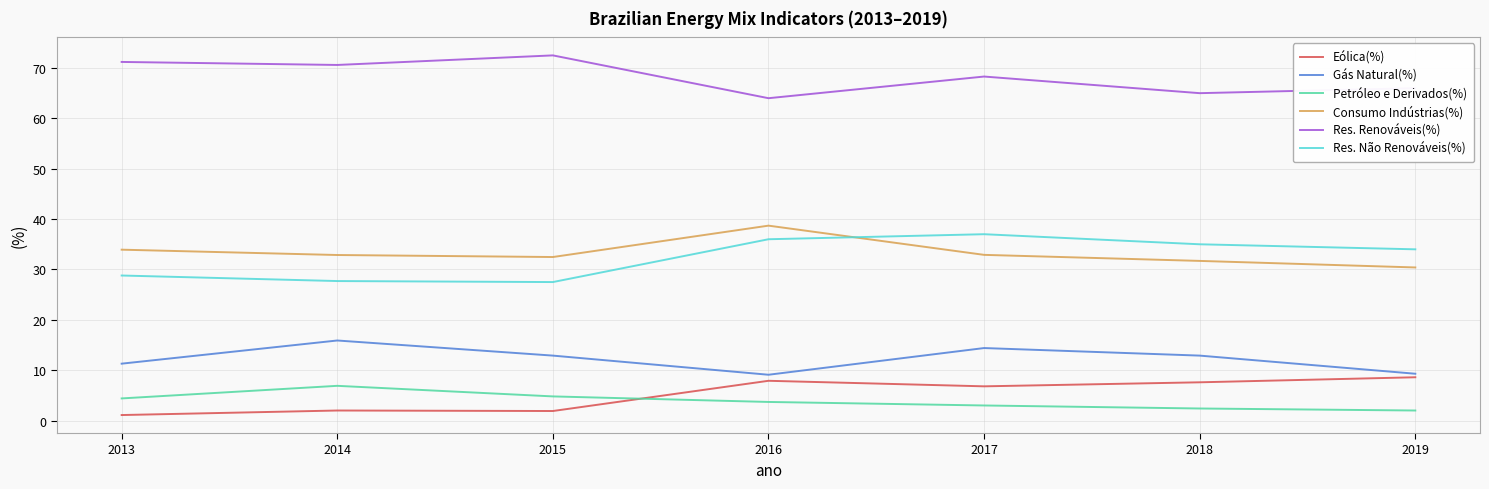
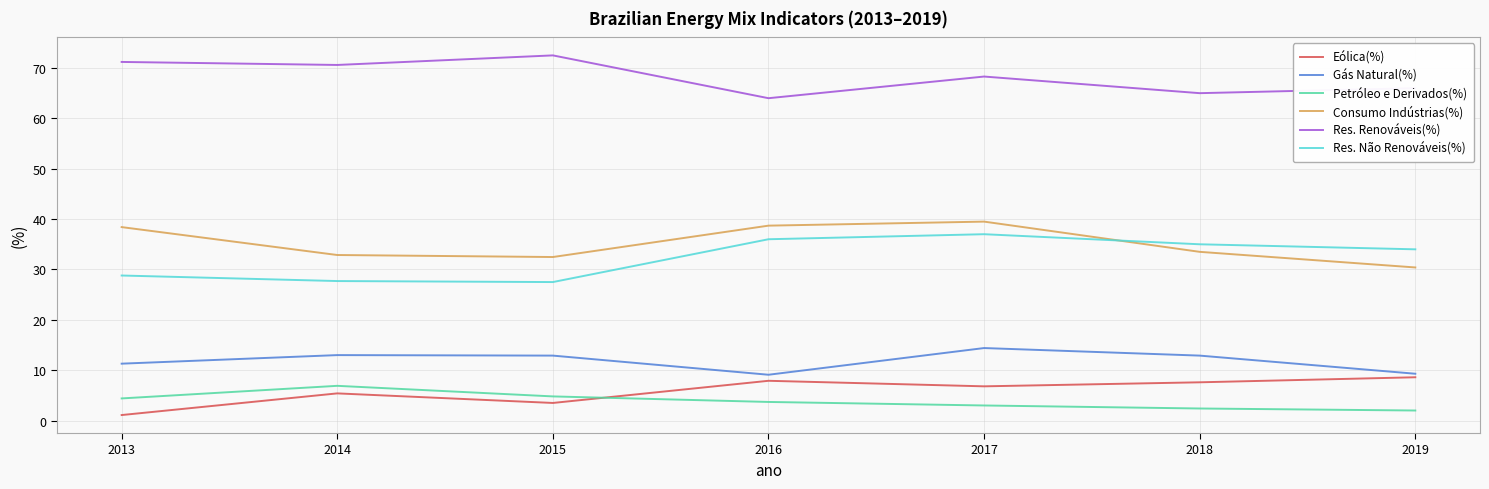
  {
    "Eólica(%)": {
      "2013": 1,
-     "2014": 2,
-     "2015": 2,
+     "2014": 5,
+     "2015": 4,
      "2016": 8,
      "2017": 7,
      "2018": 8,
      "2019": 9
    },
    "Gás Natural(%)": {
      "2013": 11,
-     "2014": 16,
+     "2014": 13,
      "2015": 13,
      "2016": 9,
      "2017": 14,
      "2018": 13,
      "2019": 9
    },
    "Consumo Indústrias(%)": {
-     "2013": 34,
+     "2013": 38,
      "2014": 33,
      "2015": 32,
      "2016": 39,
-     "2017": 33,
-     "2018": 32,
+     "2017": 40,
+     "2018": 34,
      "2019": 30
    },
    "Res. Renováveis(%)": {
      "2013": 71,
      "2014": 71,
      "2015": 73,
      "2016": 64,
      "2017": 68,
      "2018": 65
    }
  }
